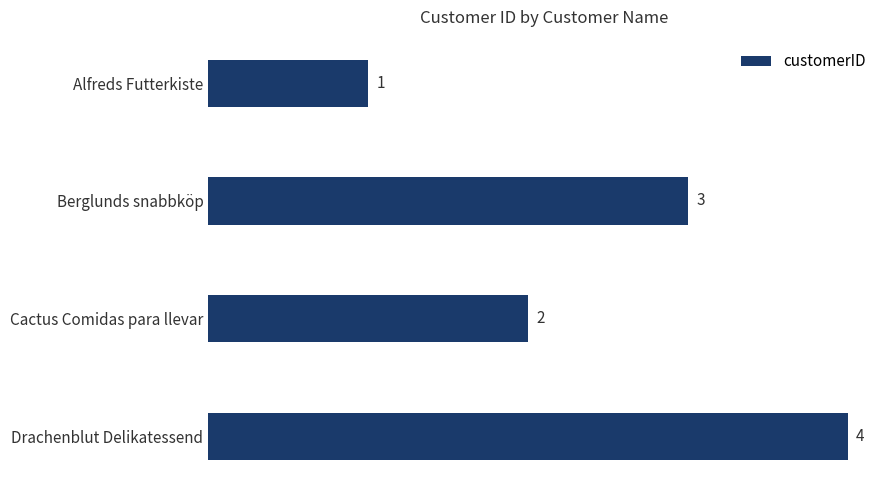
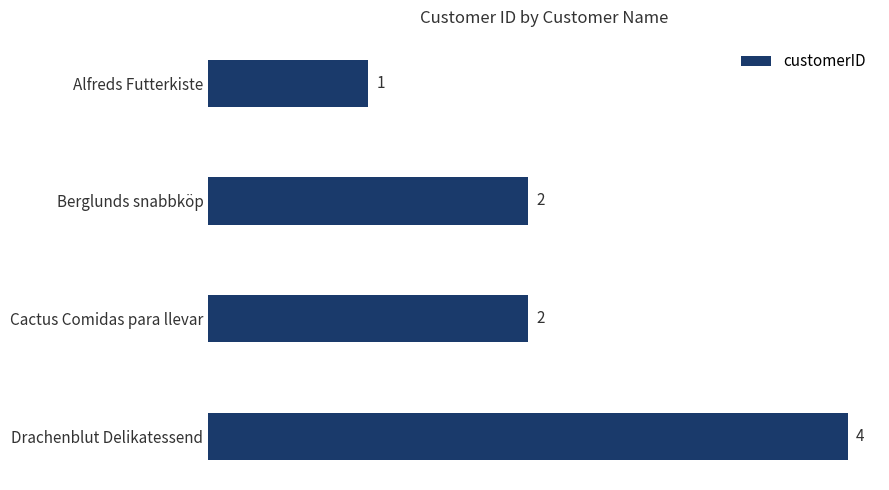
  {
    "Alfreds Futterkiste": 1,
-   "Berglunds snabbköp": 3,
+   "Berglunds snabbköp": 2,
    "Cactus Comidas para llevar": 2,
    "Drachenblut Delikatessend": 4
  }
